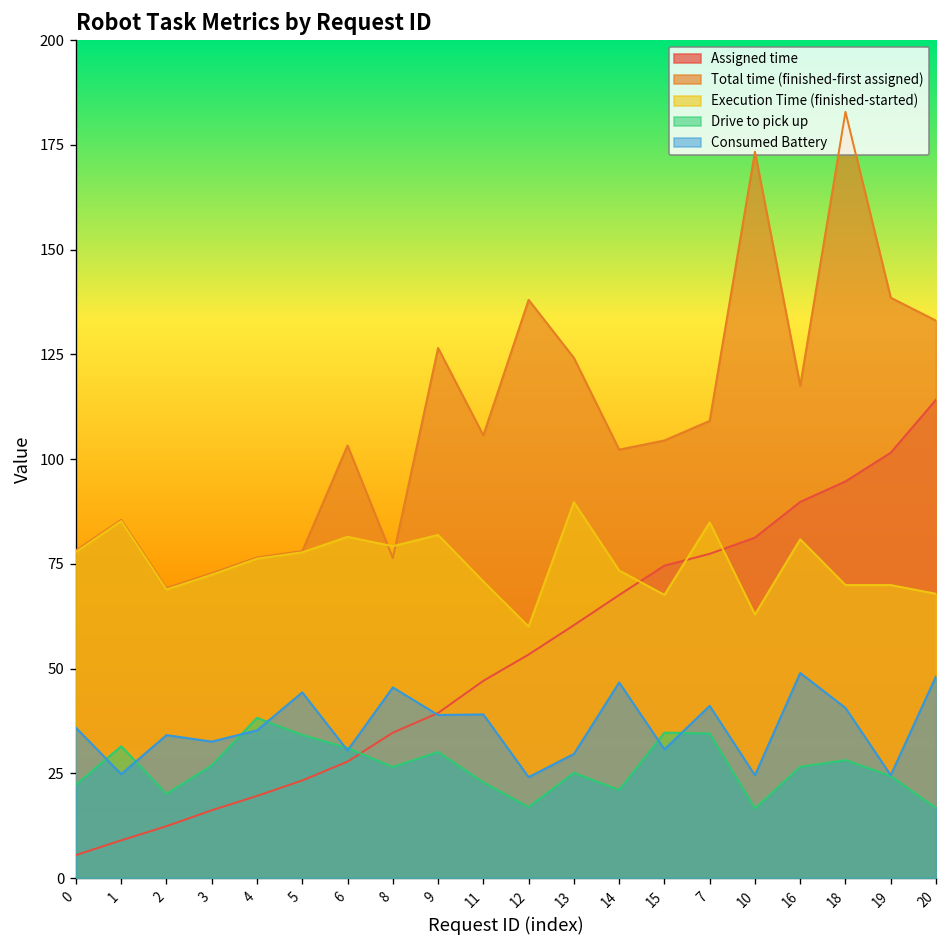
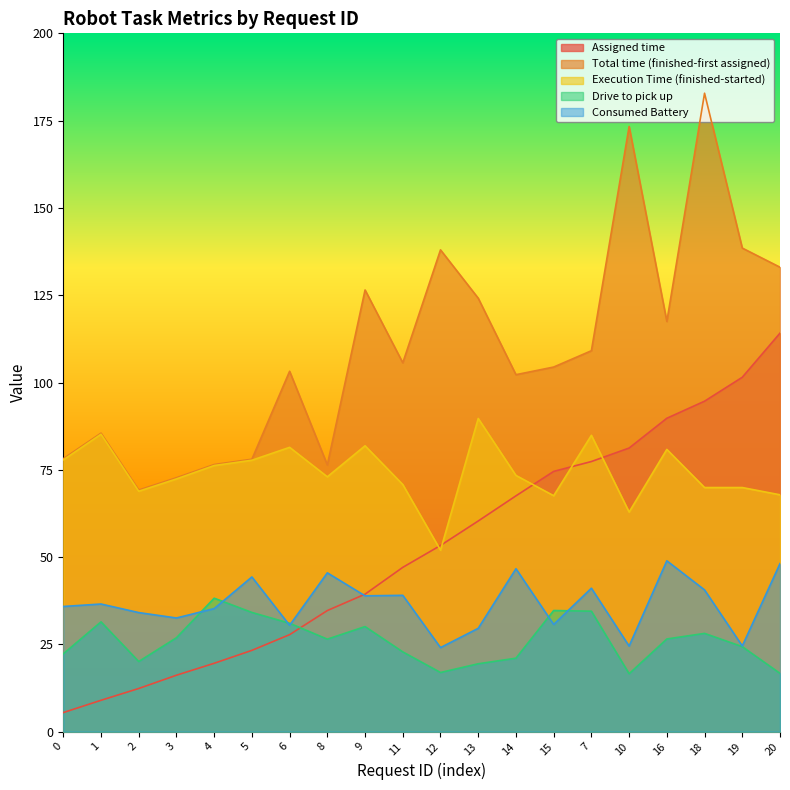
  {
    "Execution Time (finished-started)": {
      "6": 81,
-     "8": 79,
+     "8": 73,
      "9": 82,
      "11": 71,
-     "12": 60,
+     "12": 52,
      "13": 90,
      "14": 73,
      "15": 68,
      "7": 85,
      "10": 63,
      "16": 81,
      "18": 70,
      "19": 70,
      "20": 68
    },
    "Drive to pick up": {
      "0": 22,
      "1": 31,
      "2": 20,
      "3": 27,
      "4": 38,
      "5": 34,
      "8": 27,
      "9": 30,
      "11": 23,
      "12": 17,
-     "13": 25,
+     "13": 19,
      "14": 21,
      "15": 35,
      "7": 35,
      "10": 17,
      "16": 27,
      "18": 28,
      "20": 17
    },
    "Consumed Battery": {
      "0": 36,
-     "1": 25,
+     "1": 37,
      "2": 34,
      "3": 33,
      "4": 35,
      "5": 44,
      "8": 45,
      "11": 39,
      "12": 24,
      "13": 30,
      "14": 47,
      "15": 31,
      "7": 41,
      "10": 25,
      "16": 49,
      "18": 41,
      "20": 48
    }
  }
